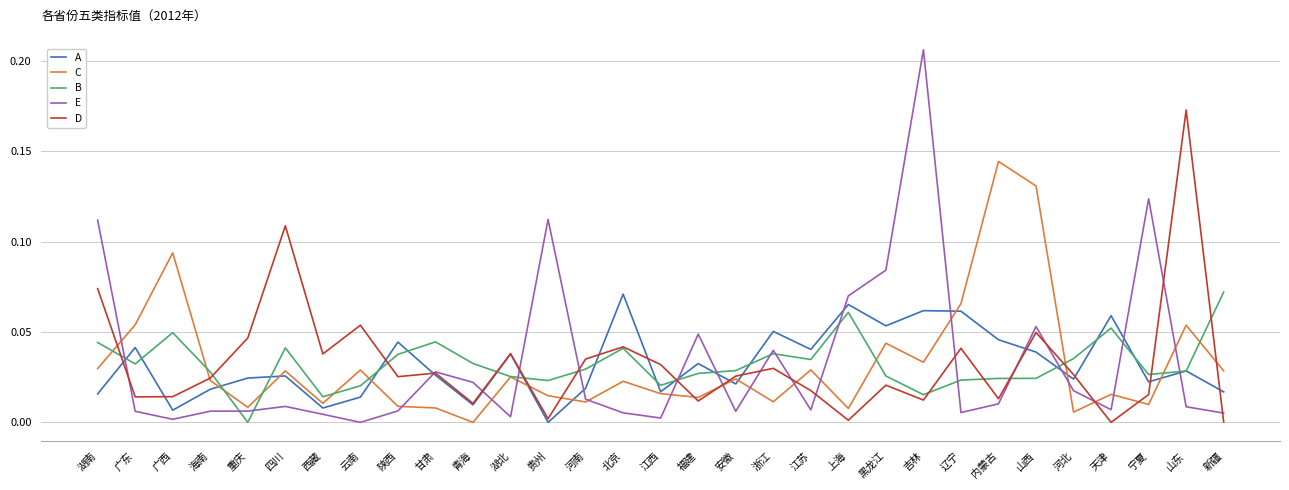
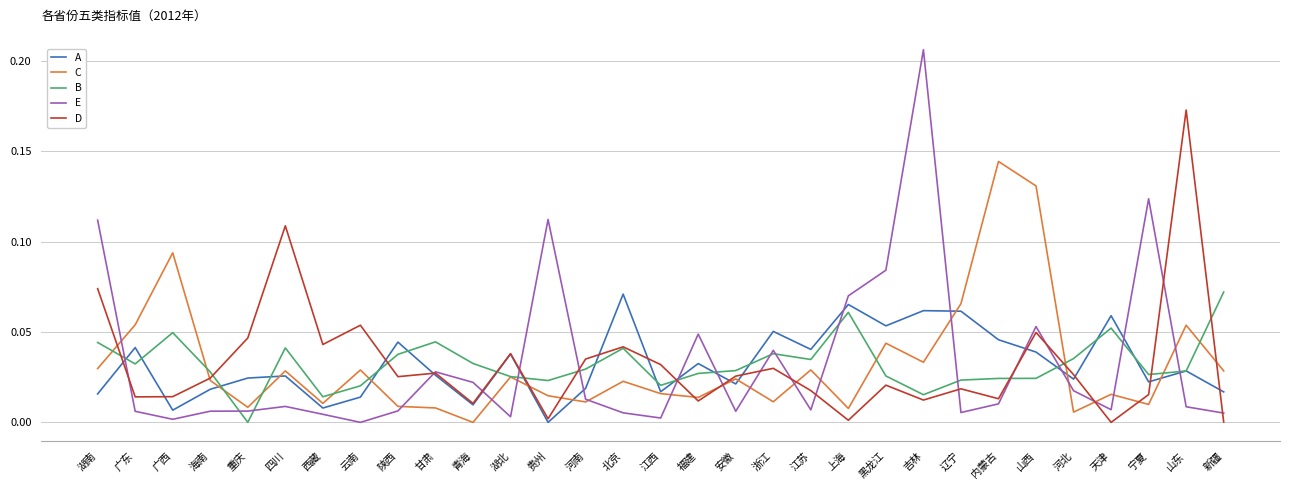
  {
    "A": {
      "湖南": 0.016,
      "广东": 0.041,
      "广西": 0.007,
      "海南": 0.018,
      "重庆": 0.025,
      "四川": 0.026,
      "西藏": 0.008,
      "云南": 0.014,
      "陕西": 0.044,
      "贵州": 0.000,
      "河南": 0.019,
      "北京": 0.071,
      "福建": 0.033,
      "安徽": 0.021,
      "浙江": 0.050,
      "江苏": 0.040,
      "上海": 0.065,
      "黑龙江": 0.053,
      "吉林": 0.062,
      "辽宁": 0.061,
      "内蒙古": 0.046,
      "山西": 0.039,
      "河北": 0.024,
      "天津": 0.059,
      "宁夏": 0.022,
      "新疆": 0.017
    },
    "C": {
      "湖南": 0.030,
      "广东": 0.054,
      "广西": 0.094,
      "重庆": 0.008,
      "四川": 0.028,
      "西藏": 0.010,
      "云南": 0.029,
      "陕西": 0.009,
      "甘肃": 0.008,
      "青海": 0.000,
      "贵州": 0.015,
      "河南": 0.011,
      "北京": 0.023,
      "福建": 0.014,
      "安徽": 0.024,
      "浙江": 0.011,
      "江苏": 0.029,
      "上海": 0.008,
      "黑龙江": 0.044,
      "吉林": 0.033,
      "辽宁": 0.066,
      "内蒙古": 0.144,
      "山西": 0.131,
      "河北": 0.006,
      "天津": 0.015,
      "宁夏": 0.010,
      "山东": 0.054,
      "新疆": 0.028
    },
    "B": {
      "湖南": 0.044,
      "广东": 0.032,
      "广西": 0.050,
      "海南": 0.028,
      "重庆": 0.000,
      "四川": 0.041,
      "西藏": 0.014,
      "云南": 0.020,
      "陕西": 0.038,
      "甘肃": 0.045,
      "青海": 0.033,
      "贵州": 0.023,
      "河南": 0.029,
      "江西": 0.020,
      "福建": 0.027,
      "安徽": 0.029,
      "浙江": 0.038,
      "江苏": 0.035,
      "上海": 0.061,
      "黑龙江": 0.026,
      "吉林": 0.015,
      "辽宁": 0.023,
      "内蒙古": 0.024,
      "山西": 0.024,
      "河北": 0.035,
      "天津": 0.052,
      "宁夏": 0.026,
      "新疆": 0.072
    },
    "E": {
      "湖南": 0.112,
      "广东": 0.006,
      "广西": 0.002,
      "海南": 0.006,
      "重庆": 0.006,
      "四川": 0.009,
      "西藏": 0.004,
      "云南": 0.000,
      "陕西": 0.006,
      "青海": 0.022,
      "湖北": 0.003,
      "贵州": 0.112,
      "河南": 0.013,
      "北京": 0.005,
      "江西": 0.002,
      "福建": 0.049,
      "安徽": 0.006,
      "浙江": 0.040,
      "江苏": 0.007,
      "上海": 0.070,
      "黑龙江": 0.084,
      "吉林": 0.206,
      "辽宁": 0.005,
      "内蒙古": 0.010,
      "山西": 0.053,
      "河北": 0.017,
      "天津": 0.007,
      "宁夏": 0.124,
      "山东": 0.009,
      "新疆": 0.005
    },
    "D": {
      "湖南": 0.074,
      "广东": 0.014,
      "广西": 0.014,
      "重庆": 0.047,
      "四川": 0.109,
-     "西藏": 0.038,
+     "西藏": 0.043,
      "云南": 0.054,
      "陕西": 0.025,
      "贵州": 0.002,
      "河南": 0.035,
      "江西": 0.032,
      "福建": 0.012,
      "安徽": 0.026,
      "浙江": 0.030,
      "江苏": 0.018,
      "上海": 0.001,
      "黑龙江": 0.021,
      "吉林": 0.012,
-     "辽宁": 0.041,
+     "辽宁": 0.019,
      "内蒙古": 0.013,
      "山西": 0.050,
      "河北": 0.026,
      "天津": 0.000,
      "宁夏": 0.015,
      "山东": 0.173,
      "新疆": 0.000
    }
  }
